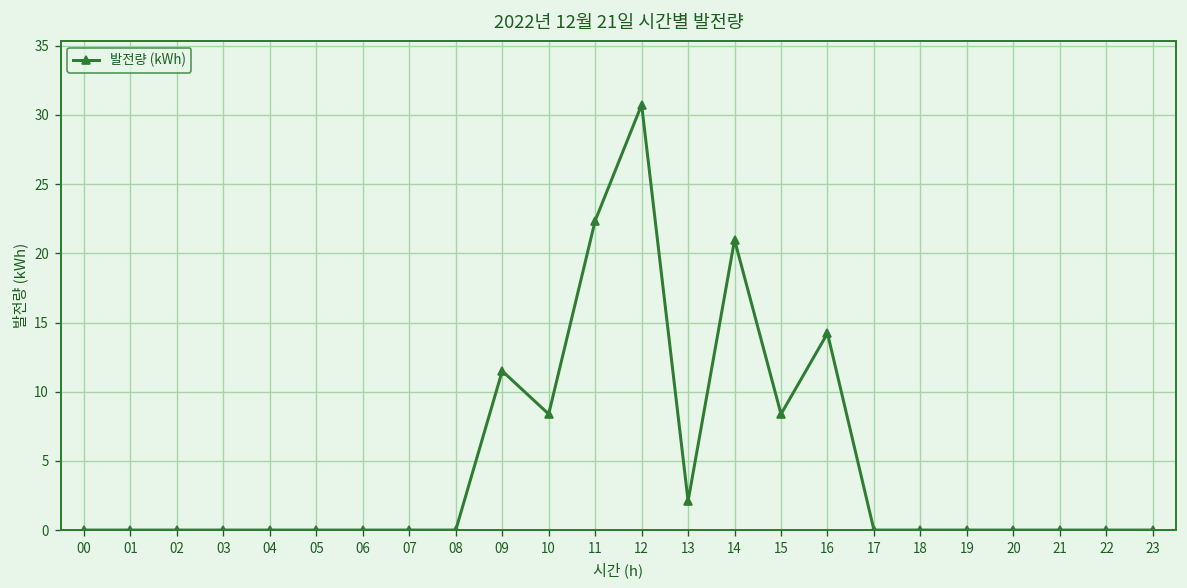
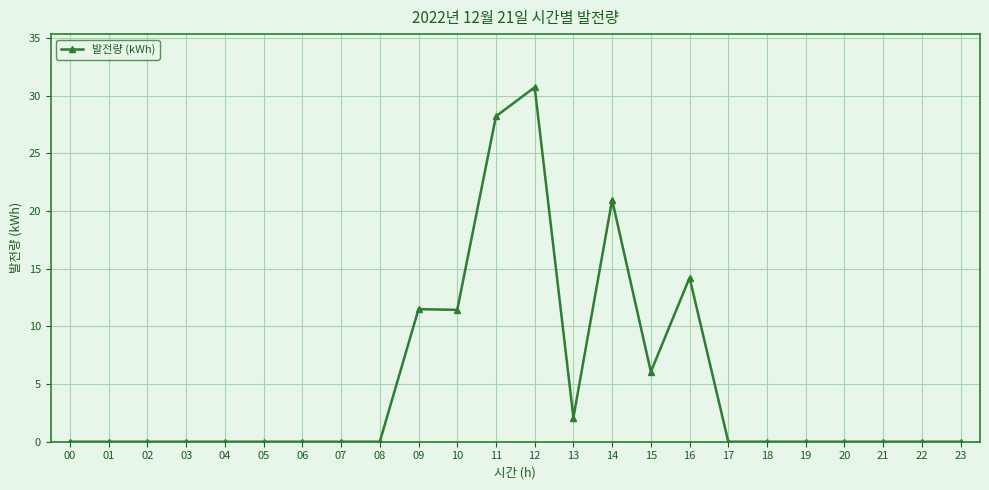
  {
    "00": 0.0,
    "01": 0.0,
    "02": 0.0,
    "03": 0.0,
    "04": 0.0,
    "05": 0.0,
    "06": 0.0,
    "07": 0.0,
    "08": 0.0,
    "09": 11.5,
-   "10": 8.4,
-   "11": 22.4,
+   "10": 11.4,
+   "11": 28.2,
    "12": 30.7,
    "13": 2.1,
    "14": 21.0,
-   "15": 8.4,
+   "15": 6.1,
    "16": 14.2,
    "17": 0.0,
    "18": 0.0,
    "19": 0.0,
    "20": 0.0,
    "21": 0.0,
    "22": 0.0,
    "23": 0.0
  }
